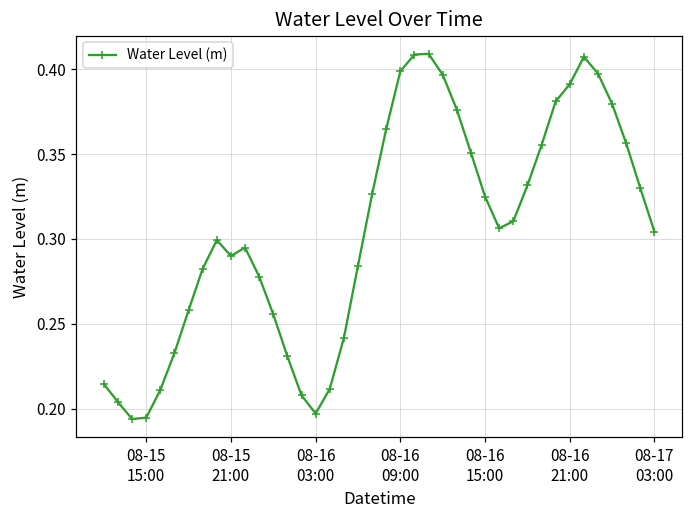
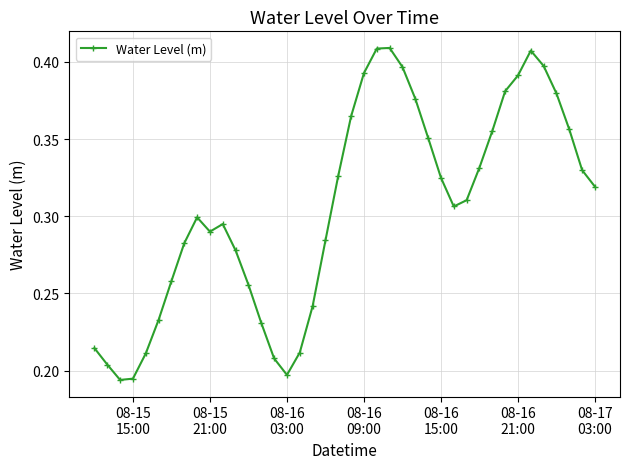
  {
    "08-15 15:00": 0.195,
    "08-15 21:00": 0.290,
    "08-16 03:00": 0.197,
-   "08-16 09:00": 0.399,
+   "08-16 09:00": 0.393,
    "08-16 15:00": 0.325,
    "08-16 21:00": 0.391,
-   "08-17 03:00": 0.304
+   "08-17 03:00": 0.319
  }
